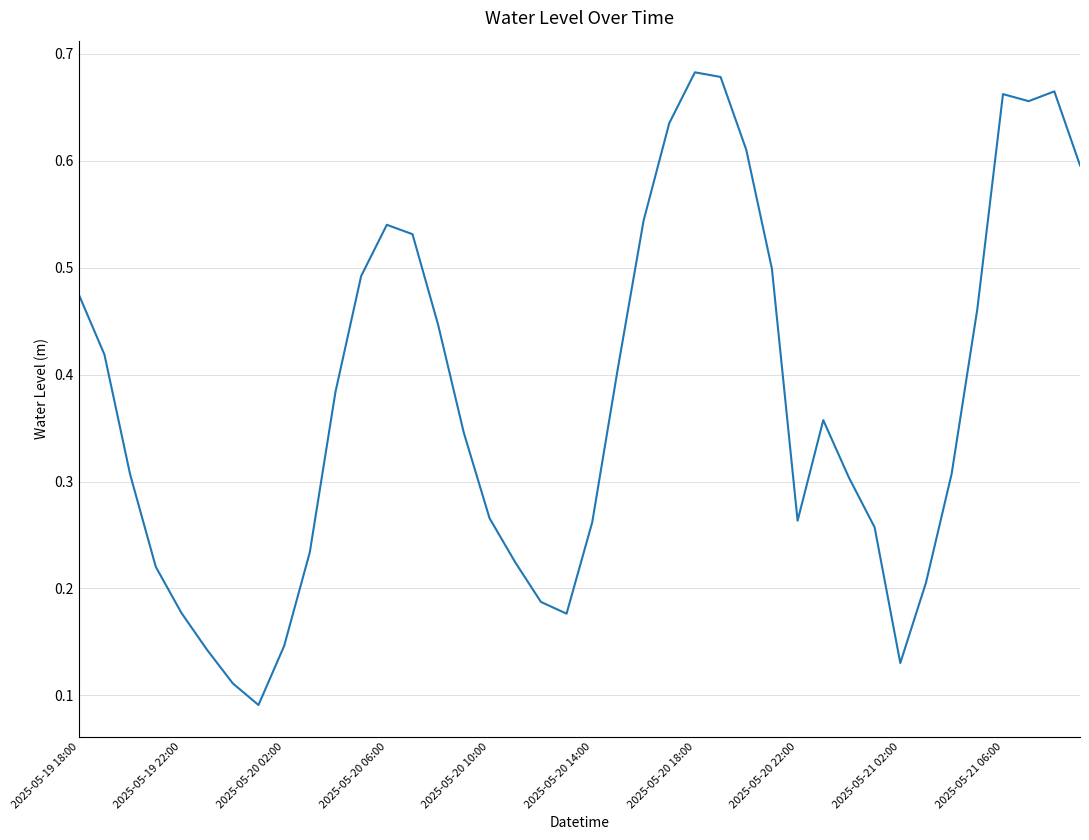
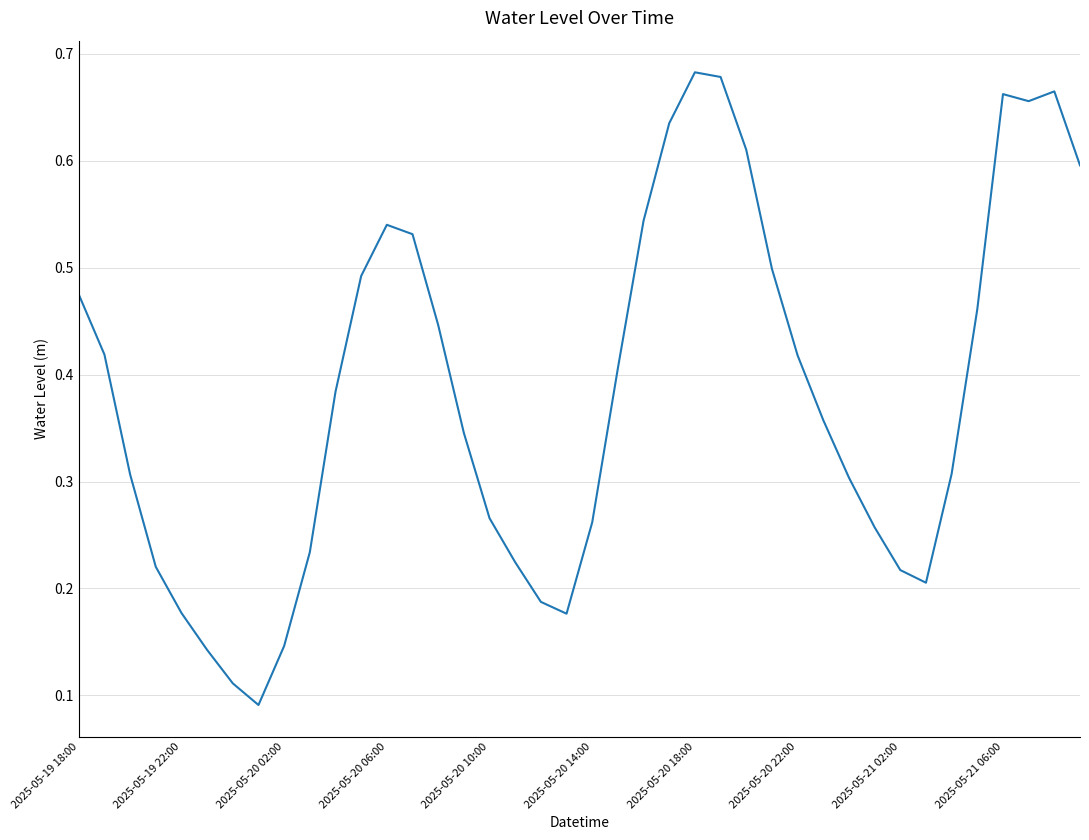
  {
    "2025-05-19 18:00": 0.475,
    "2025-05-19 22:00": 0.177,
    "2025-05-20 02:00": 0.146,
    "2025-05-20 06:00": 0.540,
    "2025-05-20 10:00": 0.266,
    "2025-05-20 14:00": 0.262,
    "2025-05-20 18:00": 0.682,
-   "2025-05-20 22:00": 0.263,
-   "2025-05-21 02:00": 0.130,
+   "2025-05-20 22:00": 0.418,
+   "2025-05-21 02:00": 0.217,
    "2025-05-21 06:00": 0.662
  }
